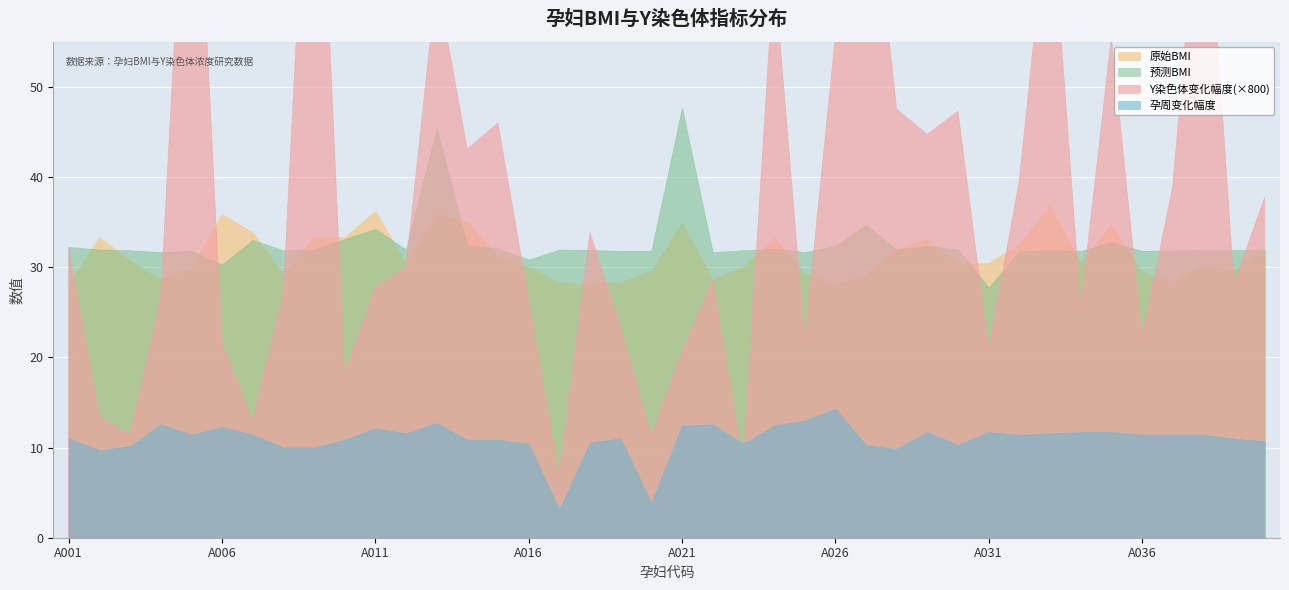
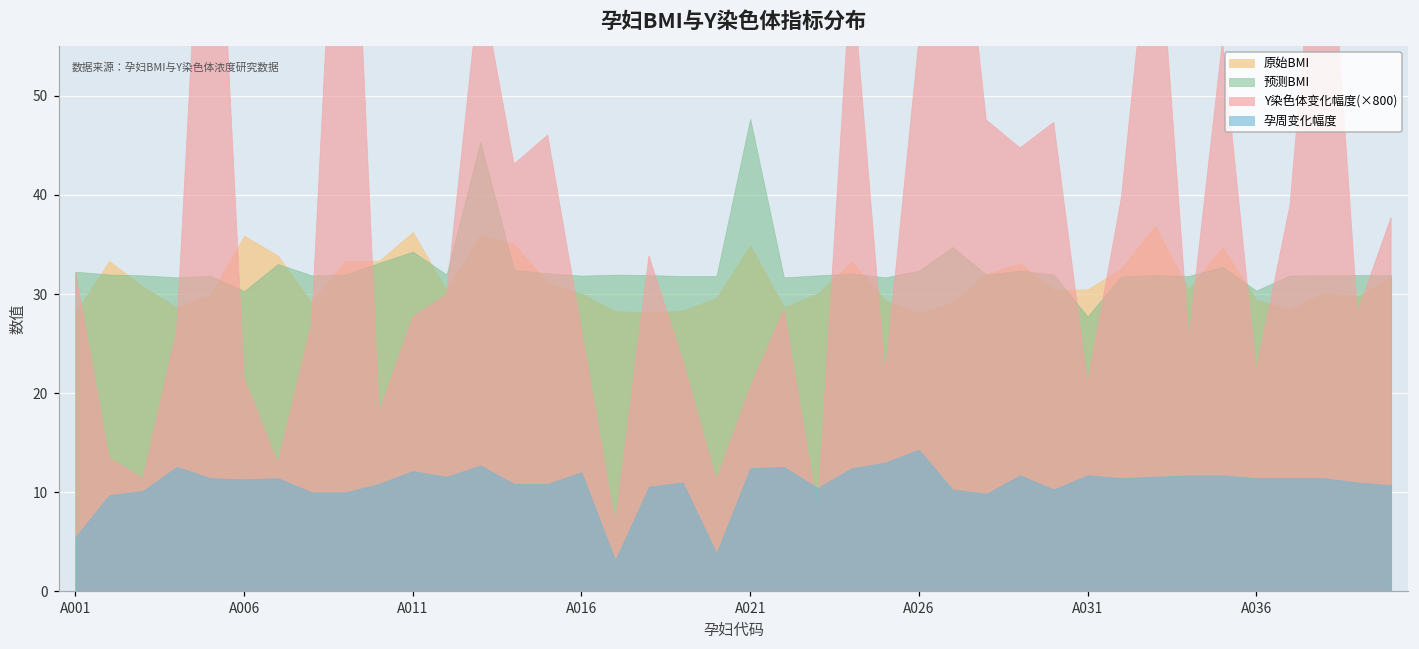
  {
    "预测BMI": {
      "A006": 30,
      "A011": 34,
-     "A016": 31,
+     "A016": 32,
      "A021": 48,
      "A026": 32,
      "A031": 28,
-     "A036": 32
+     "A036": 30
    },
    "孕周变化幅度": {
-     "A001": 11,
-     "A006": 12,
+     "A001": 6,
+     "A006": 11,
      "A011": 12,
-     "A016": 10,
+     "A016": 12,
      "A021": 12,
      "A026": 14,
      "A031": 12,
      "A036": 11
    }
  }
